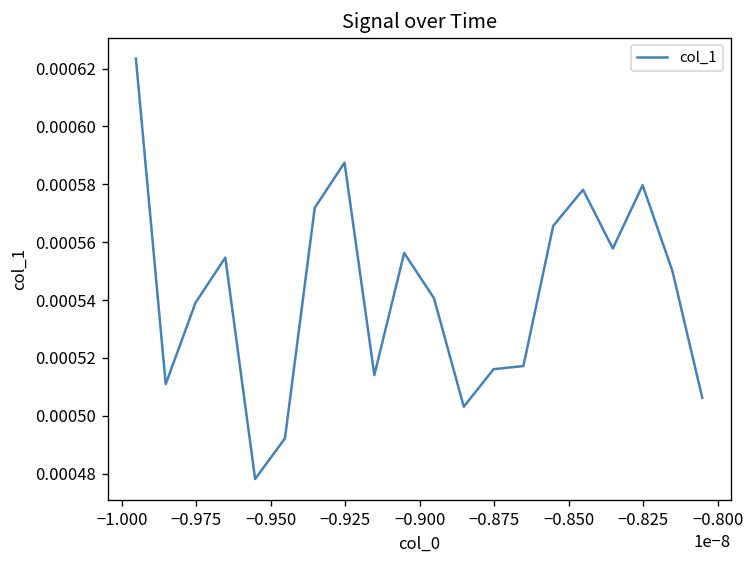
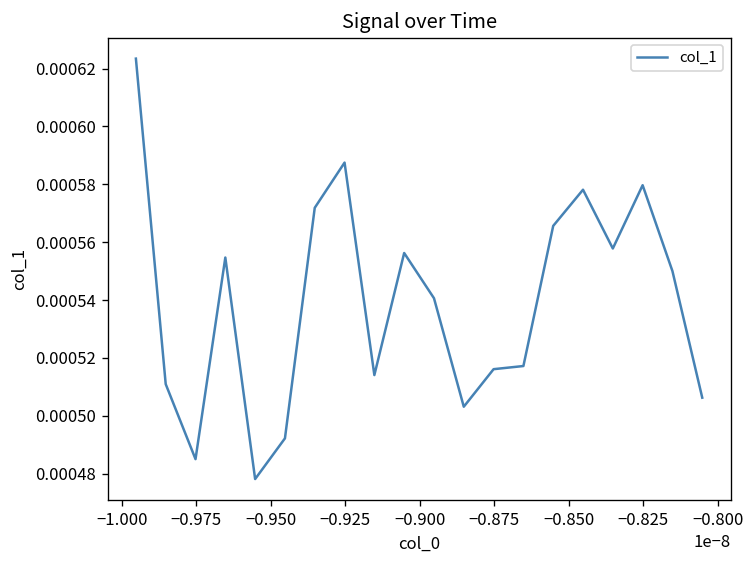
  {
-   "−0.975": 0.000539,
+   "−0.975": 0.000485,
    "−0.925": 0.000588,
    "−0.875": 0.000516,
    "−0.825": 0.000580
  }
